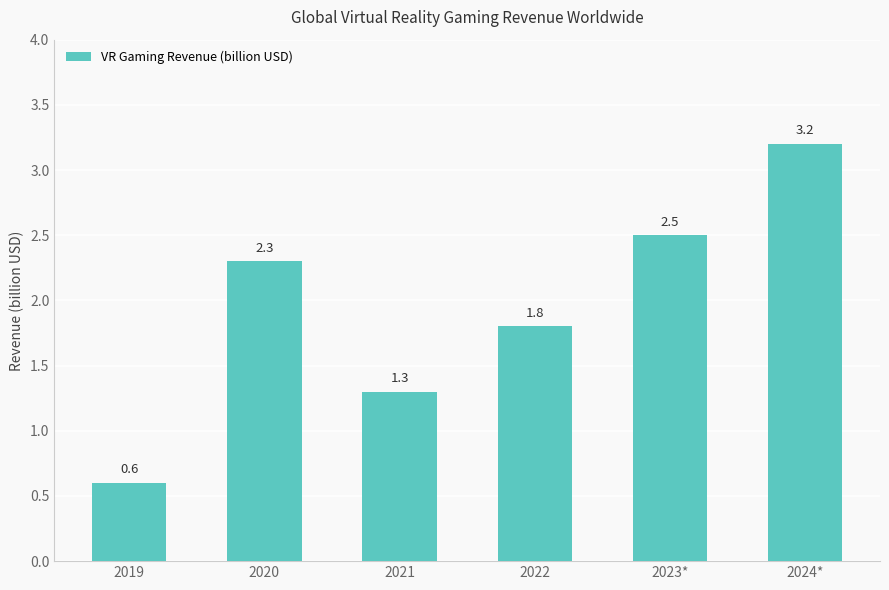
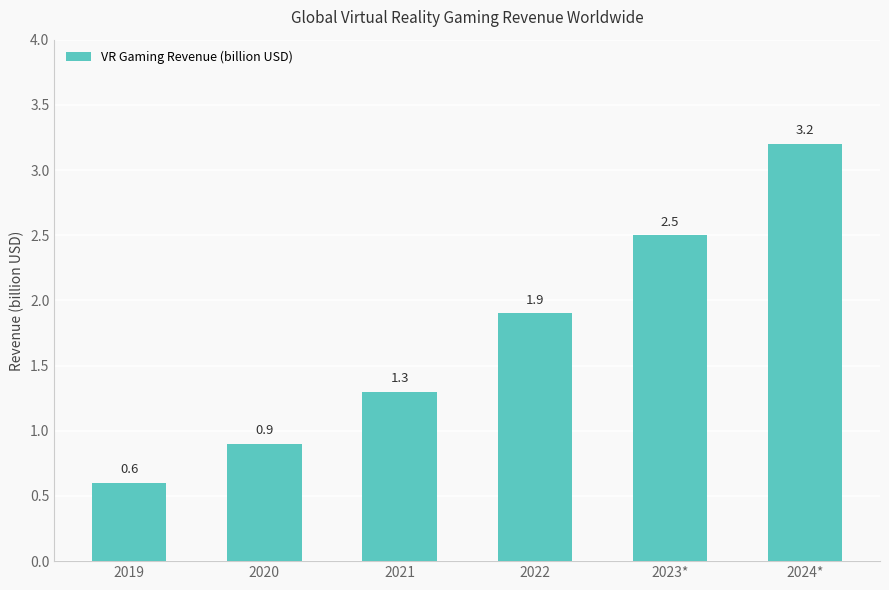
  {
    "2019": 0.6,
-   "2020": 2.3,
+   "2020": 0.9,
    "2021": 1.3,
-   "2022": 1.8,
+   "2022": 1.9,
    "2023*": 2.5,
    "2024*": 3.2
  }
